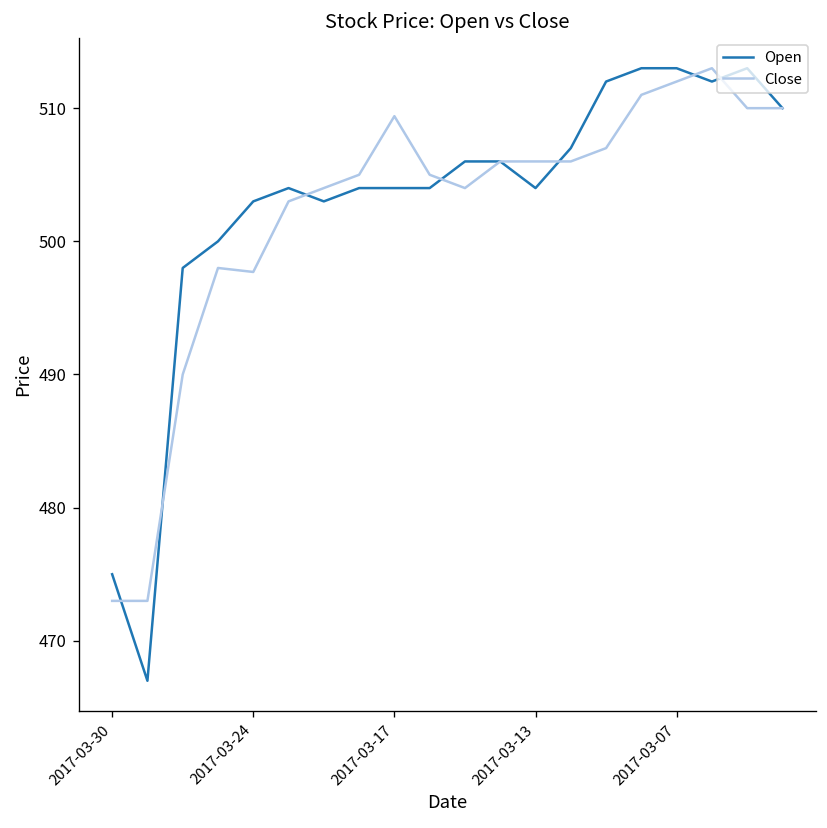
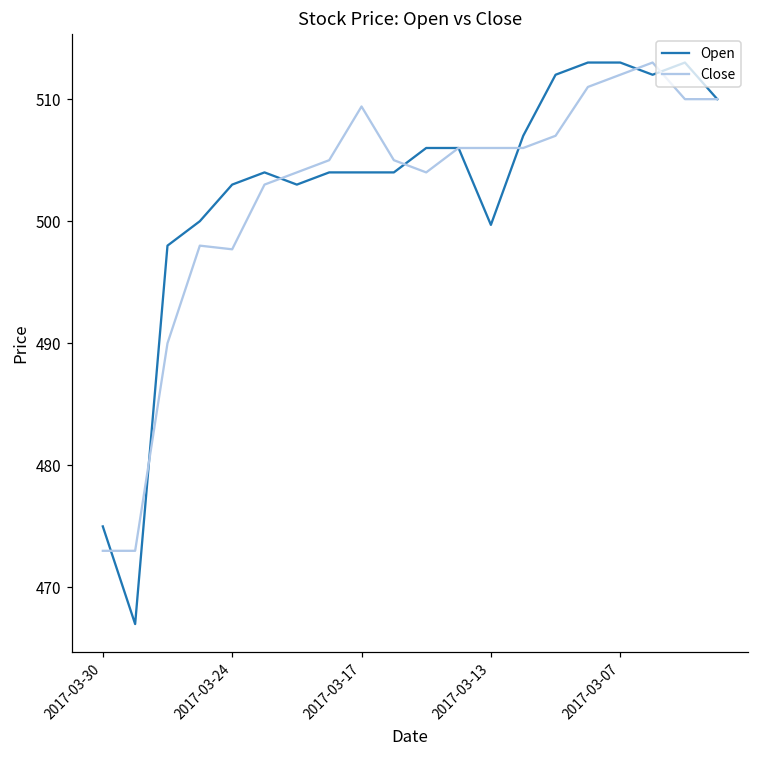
  {
    "Open": {
      "2017-03-30": 475.0,
      "2017-03-24": 503.0,
      "2017-03-17": 504.0,
-     "2017-03-13": 504.0,
+     "2017-03-13": 499.7,
      "2017-03-07": 513.0
    },
    "Close": {
      "2017-03-30": 473.0,
      "2017-03-24": 497.7,
      "2017-03-17": 509.4,
      "2017-03-13": 506.0,
      "2017-03-07": 512.0
    }
  }
